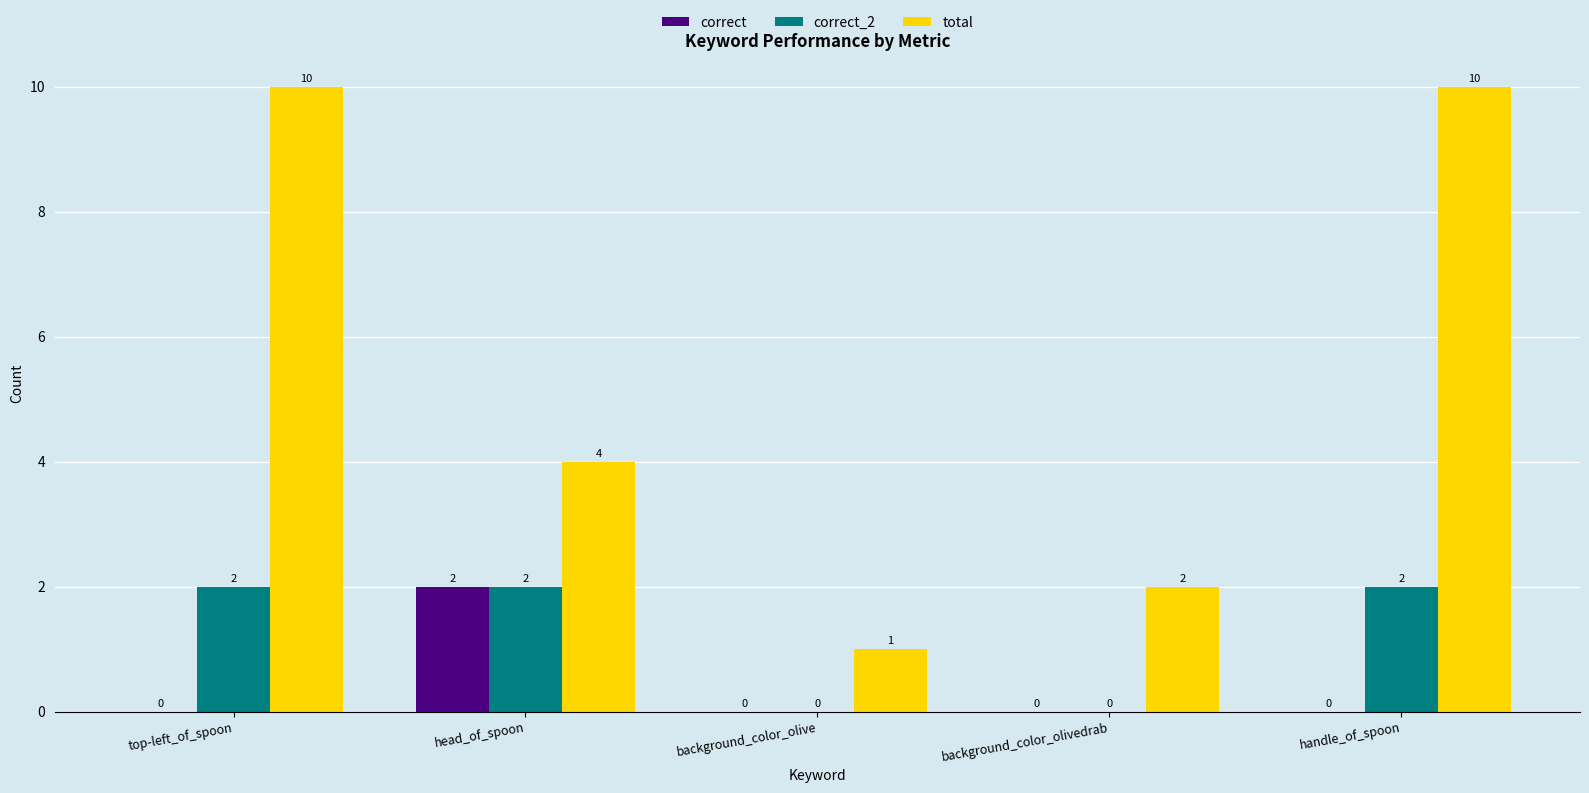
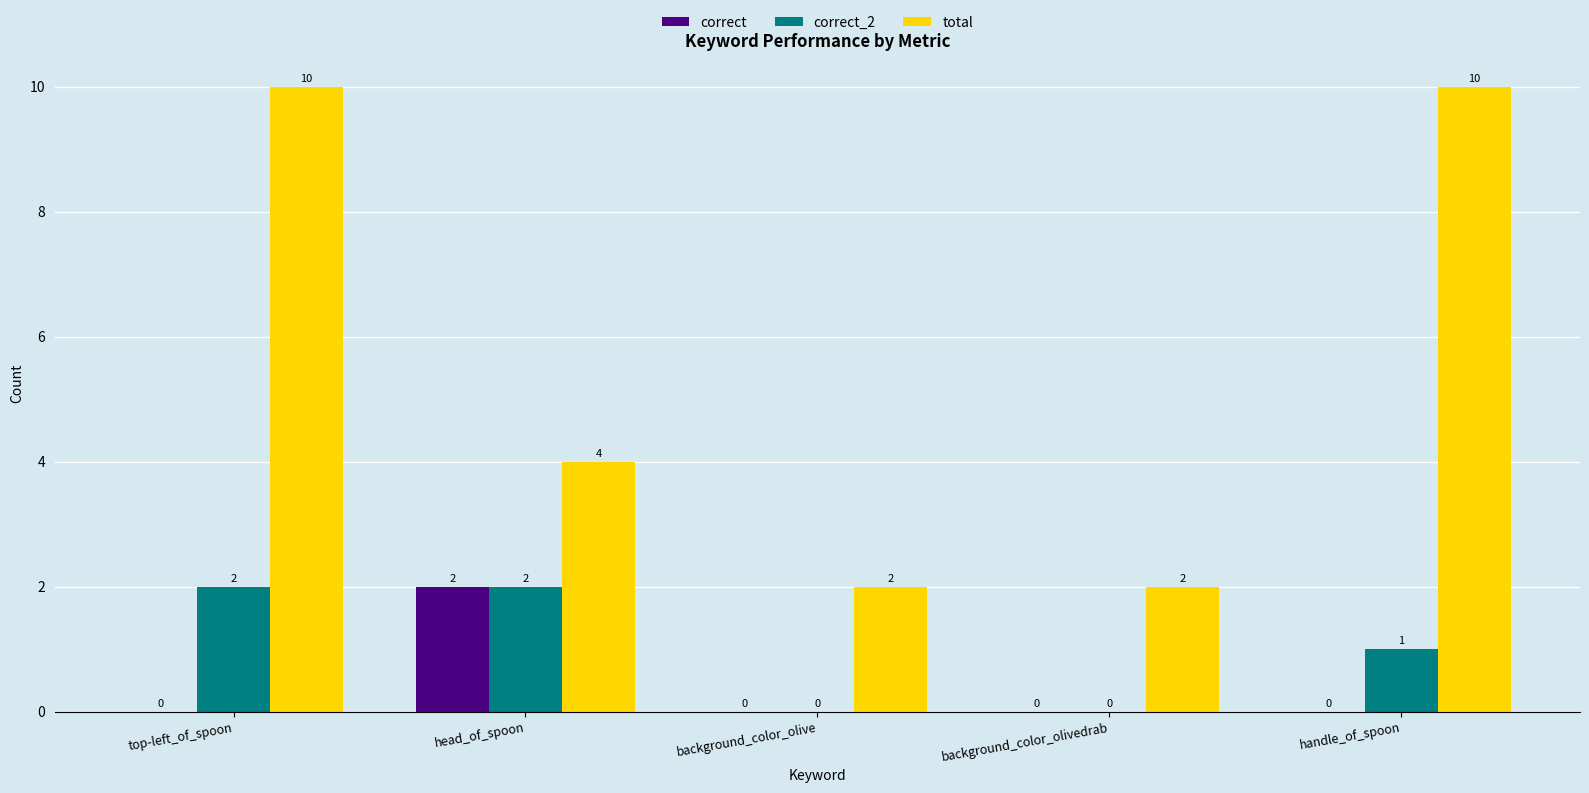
  {
    "correct": {
      "top-left_of_spoon": 0,
      "head_of_spoon": 2,
      "background_color_olive": 0,
      "background_color_olivedrab": 0,
      "handle_of_spoon": 0
    },
    "correct_2": {
      "top-left_of_spoon": 2,
      "head_of_spoon": 2,
      "background_color_olive": 0,
      "background_color_olivedrab": 0,
-     "handle_of_spoon": 2
+     "handle_of_spoon": 1
    },
    "total": {
      "top-left_of_spoon": 10,
      "head_of_spoon": 4,
-     "background_color_olive": 1,
+     "background_color_olive": 2,
      "background_color_olivedrab": 2,
      "handle_of_spoon": 10
    }
  }
